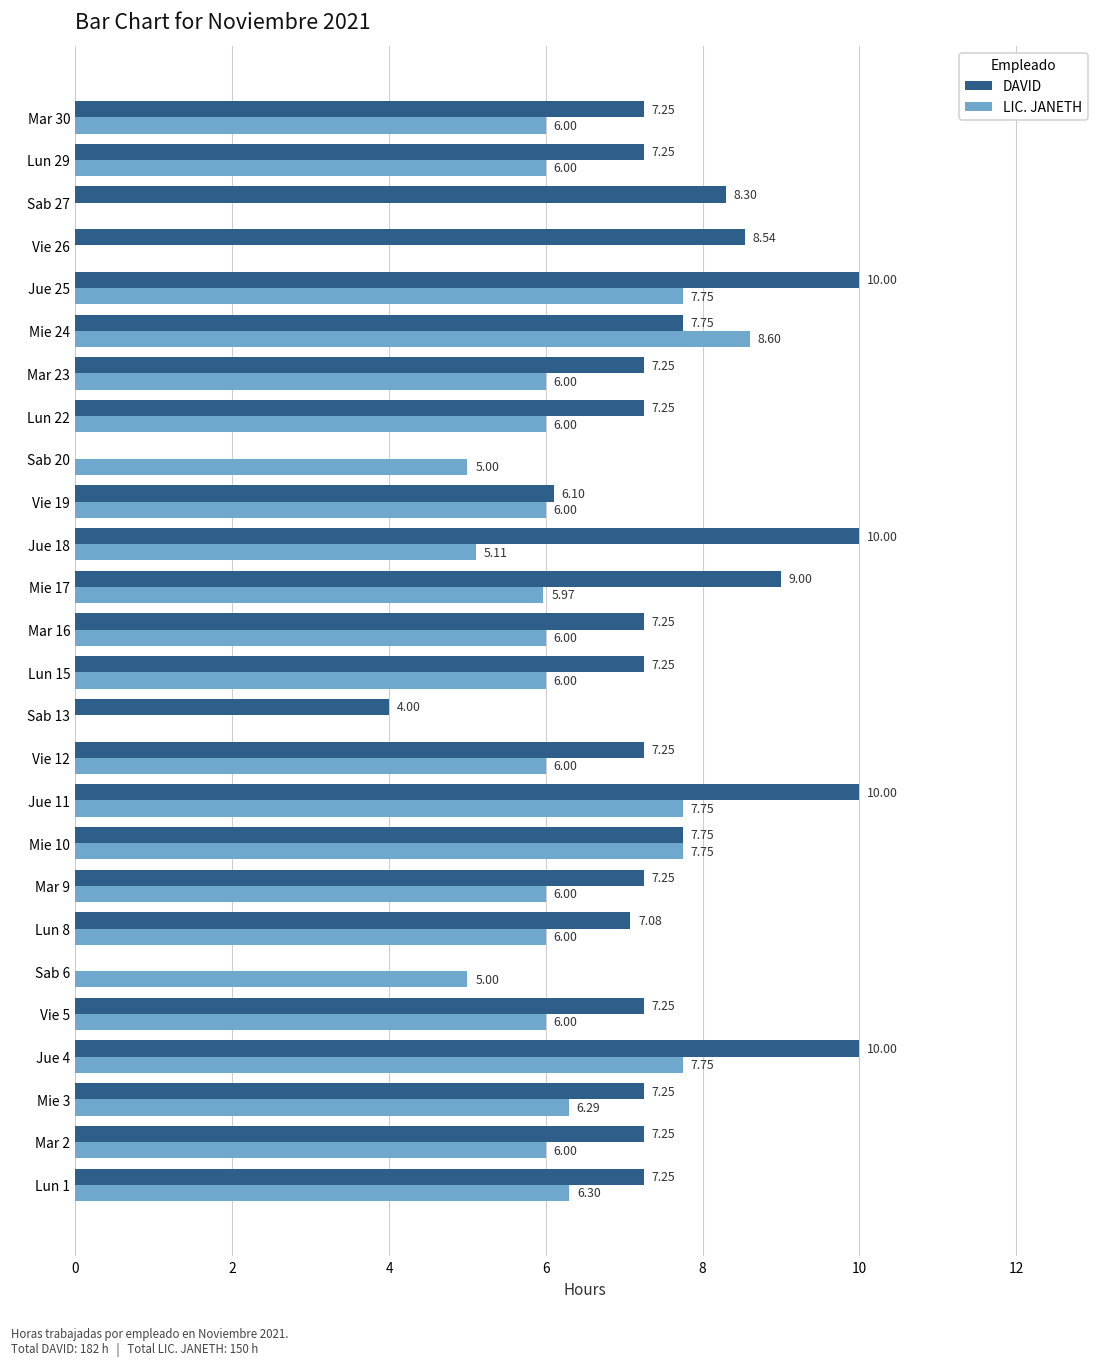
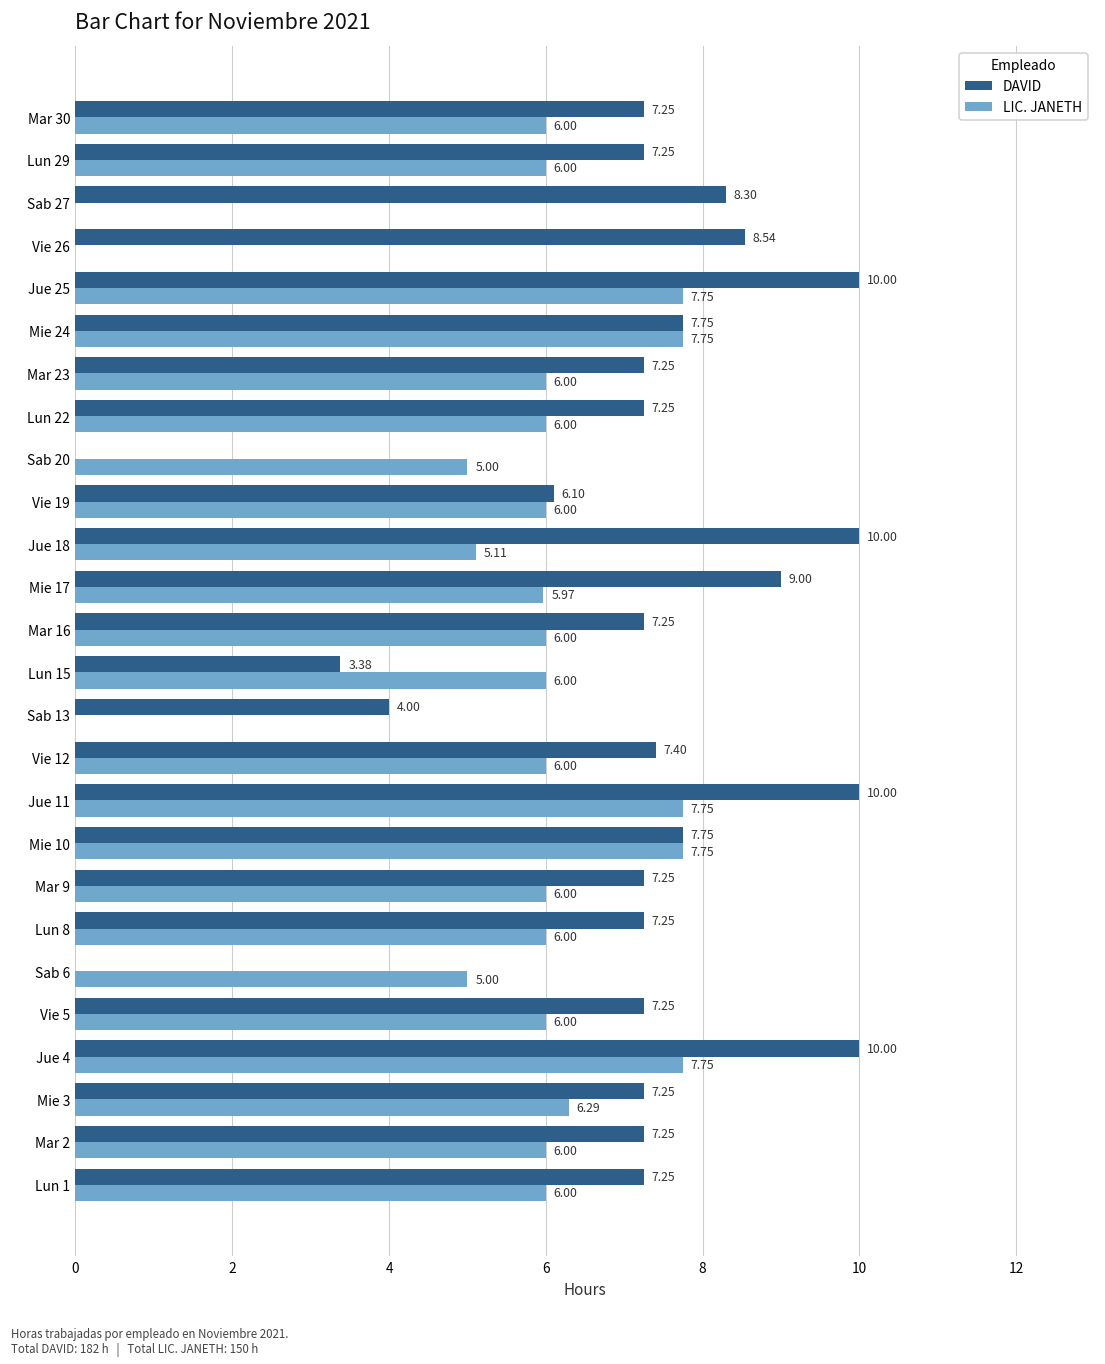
  {
    "DAVID": {
      "Mar 30": 7.25,
      "Lun 29": 7.25,
      "Sab 27": 8.30,
      "Vie 26": 8.54,
      "Jue 25": 10.00,
      "Mie 24": 7.75,
      "Mar 23": 7.25,
      "Lun 22": 7.25,
      "Vie 19": 6.10,
      "Jue 18": 10.00,
      "Mie 17": 9.00,
      "Mar 16": 7.25,
-     "Lun 15": 7.25,
+     "Lun 15": 3.38,
      "Sab 13": 4.00,
-     "Vie 12": 7.25,
+     "Vie 12": 7.40,
      "Jue 11": 10.00,
      "Mie 10": 7.75,
      "Mar 9": 7.25,
-     "Lun 8": 7.08,
+     "Lun 8": 7.25,
      "Vie 5": 7.25,
      "Jue 4": 10.00,
      "Mie 3": 7.25,
      "Mar 2": 7.25,
      "Lun 1": 7.25
    },
    "LIC. JANETH": {
      "Mar 30": 6.00,
      "Lun 29": 6.00,
      "Jue 25": 7.75,
-     "Mie 24": 8.60,
+     "Mie 24": 7.75,
      "Mar 23": 6.00,
      "Lun 22": 6.00,
      "Sab 20": 5.00,
      "Vie 19": 6.00,
      "Jue 18": 5.11,
      "Mie 17": 5.97,
      "Mar 16": 6.00,
      "Lun 15": 6.00,
      "Vie 12": 6.00,
      "Jue 11": 7.75,
      "Mie 10": 7.75,
      "Mar 9": 6.00,
      "Lun 8": 6.00,
      "Sab 6": 5.00,
      "Vie 5": 6.00,
      "Jue 4": 7.75,
      "Mie 3": 6.29,
      "Mar 2": 6.00,
-     "Lun 1": 6.30
+     "Lun 1": 6.00
    }
  }
